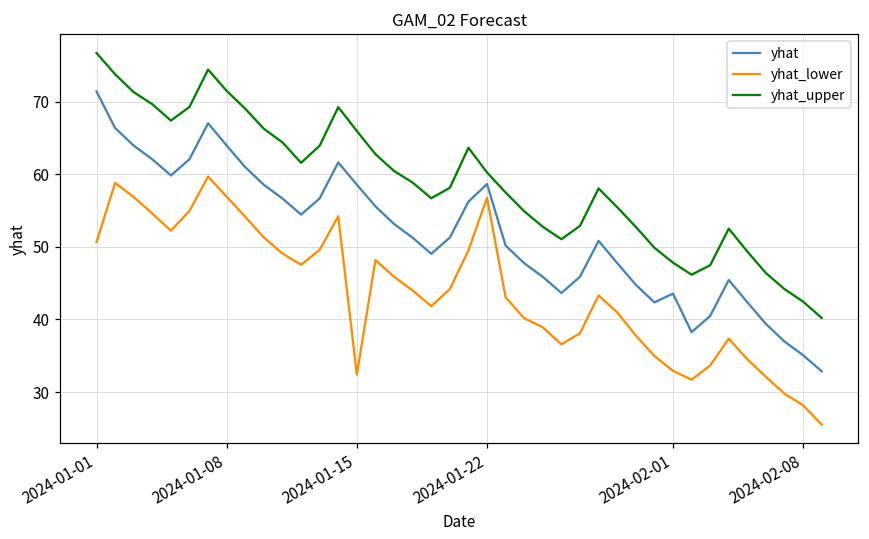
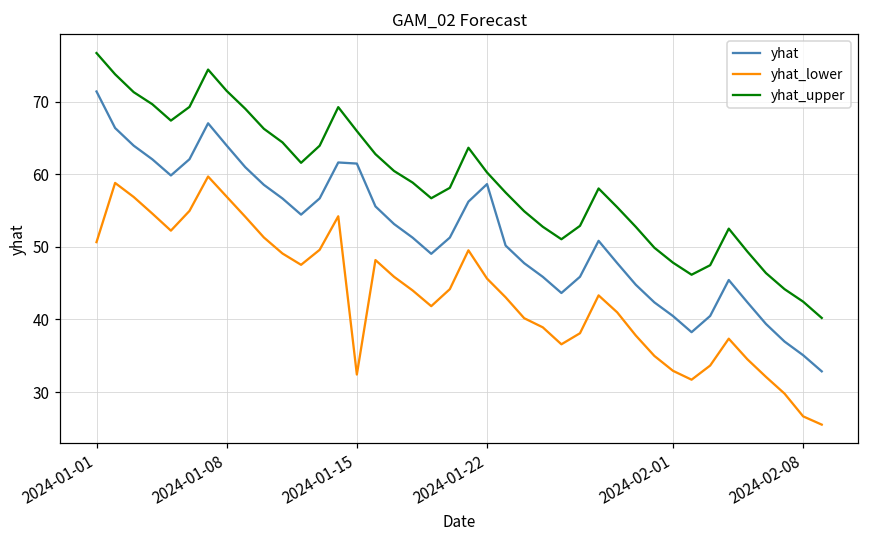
  {
    "yhat": {
      "2024-01-01": 71,
      "2024-01-08": 64,
-     "2024-01-15": 59,
+     "2024-01-15": 61,
      "2024-01-22": 59,
-     "2024-02-01": 44,
+     "2024-02-01": 40,
      "2024-02-08": 35
    },
    "yhat_lower": {
      "2024-01-01": 51,
      "2024-01-08": 57,
      "2024-01-15": 32,
-     "2024-01-22": 57,
+     "2024-01-22": 46,
      "2024-02-01": 33,
-     "2024-02-08": 28
+     "2024-02-08": 27
    },
    "yhat_upper": {
      "2024-01-01": 77,
      "2024-01-08": 71,
      "2024-01-15": 66,
      "2024-01-22": 60,
      "2024-02-01": 48,
      "2024-02-08": 42
    }
  }
